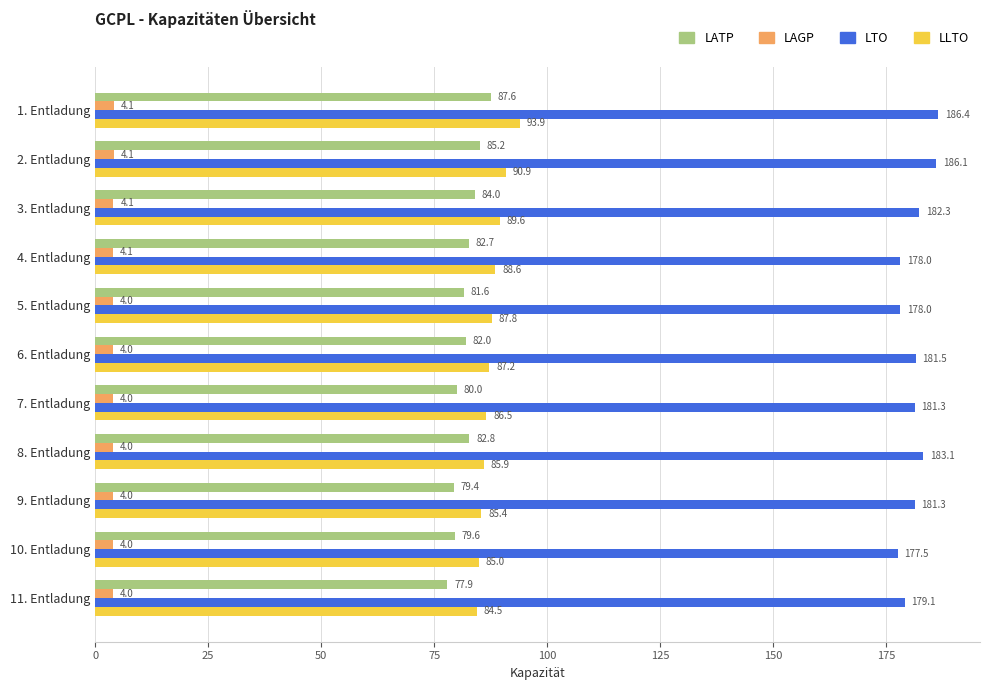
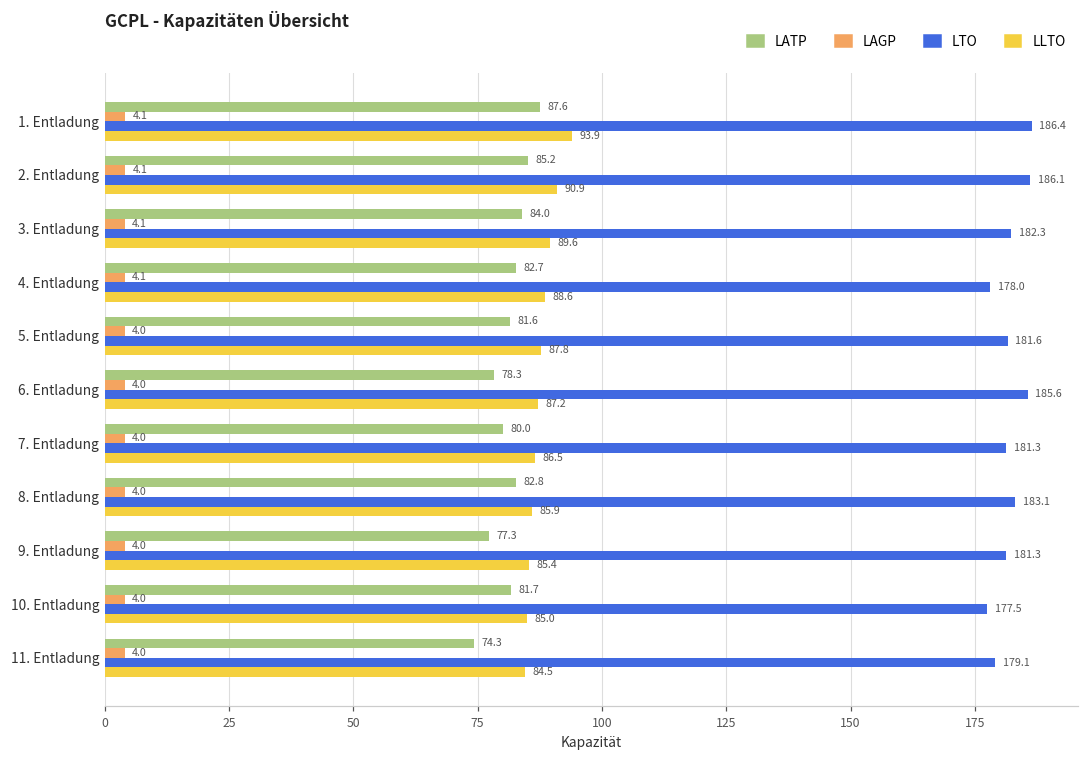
  {
    "LATP": {
      "1. Entladung": 87.6,
      "2. Entladung": 85.2,
      "3. Entladung": 84.0,
      "4. Entladung": 82.7,
      "5. Entladung": 81.6,
-     "6. Entladung": 82.0,
+     "6. Entladung": 78.3,
      "7. Entladung": 80.0,
      "8. Entladung": 82.8,
-     "9. Entladung": 79.4,
-     "10. Entladung": 79.6,
-     "11. Entladung": 77.9
+     "9. Entladung": 77.3,
+     "10. Entladung": 81.7,
+     "11. Entladung": 74.3
    },
    "LTO": {
      "1. Entladung": 186.4,
      "2. Entladung": 186.1,
      "3. Entladung": 182.3,
      "4. Entladung": 178.0,
-     "5. Entladung": 178.0,
-     "6. Entladung": 181.5,
+     "5. Entladung": 181.6,
+     "6. Entladung": 185.6,
      "7. Entladung": 181.3,
      "8. Entladung": 183.1,
      "9. Entladung": 181.3,
      "10. Entladung": 177.5,
      "11. Entladung": 179.1
    }
  }
